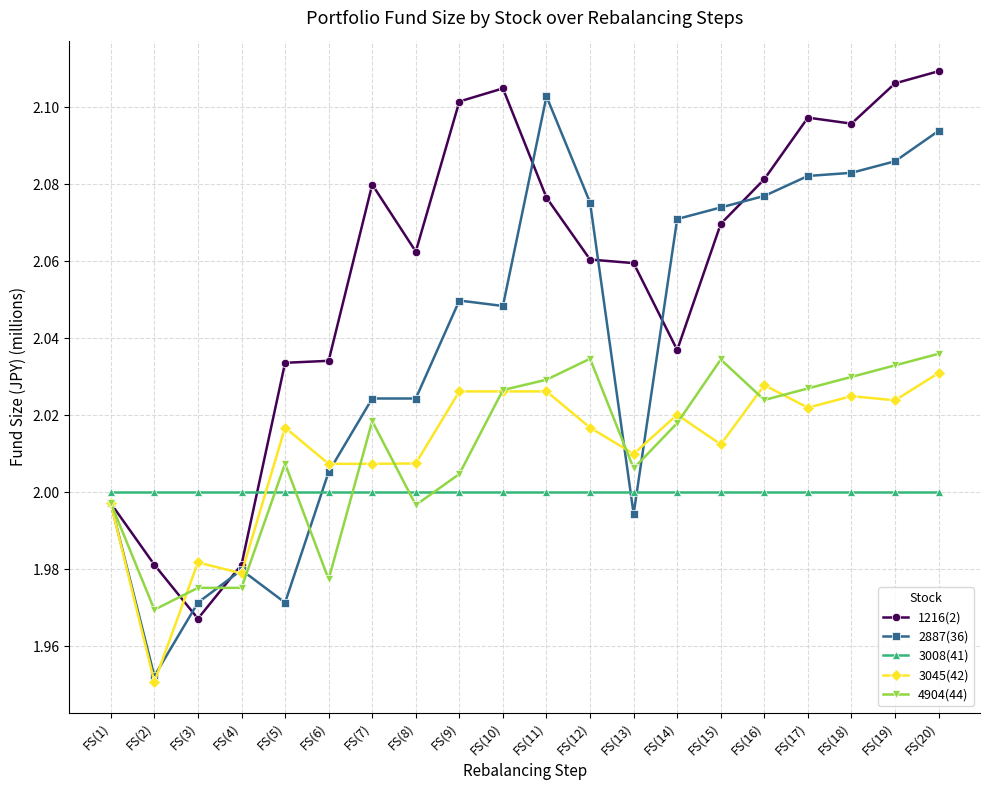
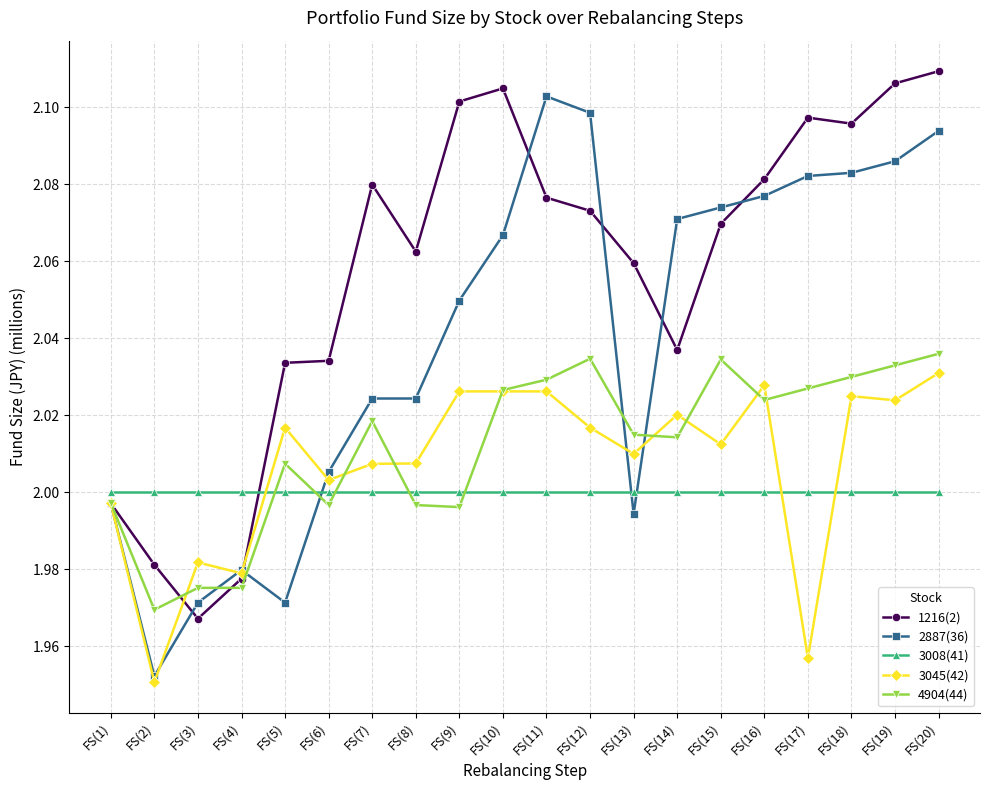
  {
    "1216(2)": {
      "FS(2)": 1.981,
      "FS(3)": 1.967,
-     "FS(4)": 1.981,
+     "FS(4)": 1.978,
      "FS(5)": 2.034,
      "FS(6)": 2.034,
      "FS(7)": 2.080,
      "FS(8)": 2.063,
      "FS(9)": 2.102,
      "FS(10)": 2.105,
      "FS(11)": 2.077,
-     "FS(12)": 2.060,
+     "FS(12)": 2.073,
      "FS(13)": 2.060,
      "FS(14)": 2.037,
      "FS(15)": 2.070,
      "FS(16)": 2.081,
      "FS(17)": 2.097,
      "FS(18)": 2.096,
      "FS(19)": 2.106,
      "FS(20)": 2.109
    },
    "2887(36)": {
      "FS(2)": 1.952,
      "FS(3)": 1.971,
      "FS(4)": 1.980,
      "FS(5)": 1.971,
      "FS(6)": 2.005,
      "FS(7)": 2.024,
      "FS(8)": 2.024,
      "FS(9)": 2.050,
-     "FS(10)": 2.048,
+     "FS(10)": 2.067,
      "FS(11)": 2.103,
-     "FS(12)": 2.075,
+     "FS(12)": 2.099,
      "FS(13)": 1.994,
      "FS(14)": 2.071,
      "FS(15)": 2.074,
      "FS(16)": 2.077,
      "FS(17)": 2.082,
      "FS(18)": 2.083,
      "FS(19)": 2.086,
      "FS(20)": 2.094
    },
    "3008(41)": {
      "FS(1)": 2.000,
      "FS(2)": 2.000,
      "FS(3)": 2.000,
      "FS(4)": 2.000,
      "FS(5)": 2.000,
      "FS(6)": 2.000,
      "FS(7)": 2.000,
      "FS(8)": 2.000,
      "FS(9)": 2.000,
      "FS(10)": 2.000,
      "FS(11)": 2.000,
      "FS(12)": 2.000,
      "FS(13)": 2.000,
      "FS(14)": 2.000,
      "FS(15)": 2.000,
      "FS(16)": 2.000,
      "FS(17)": 2.000,
      "FS(18)": 2.000,
      "FS(19)": 2.000,
      "FS(20)": 2.000
    },
    "3045(42)": {
      "FS(2)": 1.951,
      "FS(3)": 1.982,
      "FS(4)": 1.979,
      "FS(5)": 2.017,
-     "FS(6)": 2.007,
+     "FS(6)": 2.003,
      "FS(7)": 2.007,
      "FS(8)": 2.008,
      "FS(9)": 2.026,
      "FS(11)": 2.026,
      "FS(12)": 2.017,
      "FS(13)": 2.010,
      "FS(14)": 2.020,
      "FS(15)": 2.012,
      "FS(16)": 2.028,
-     "FS(17)": 2.022,
+     "FS(17)": 1.957,
      "FS(18)": 2.025,
      "FS(19)": 2.024,
      "FS(20)": 2.031
    },
    "4904(44)": {
      "FS(2)": 1.970,
      "FS(3)": 1.975,
      "FS(4)": 1.975,
      "FS(5)": 2.007,
-     "FS(6)": 1.977,
+     "FS(6)": 1.997,
      "FS(7)": 2.019,
      "FS(8)": 1.997,
-     "FS(9)": 2.005,
+     "FS(9)": 1.996,
      "FS(11)": 2.029,
      "FS(12)": 2.035,
-     "FS(13)": 2.006,
-     "FS(14)": 2.018,
+     "FS(13)": 2.015,
+     "FS(14)": 2.014,
      "FS(15)": 2.035,
      "FS(16)": 2.024,
      "FS(17)": 2.027,
      "FS(18)": 2.030,
      "FS(19)": 2.033,
      "FS(20)": 2.036
    }
  }
